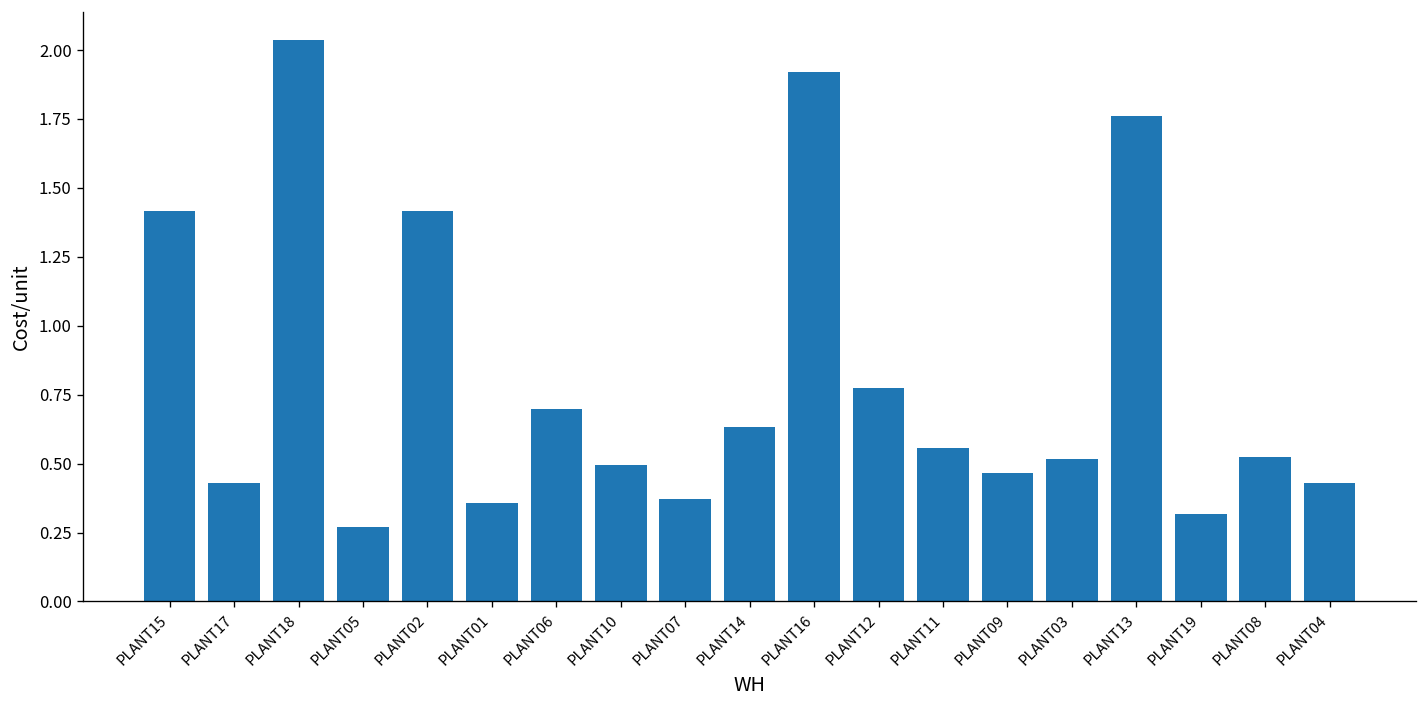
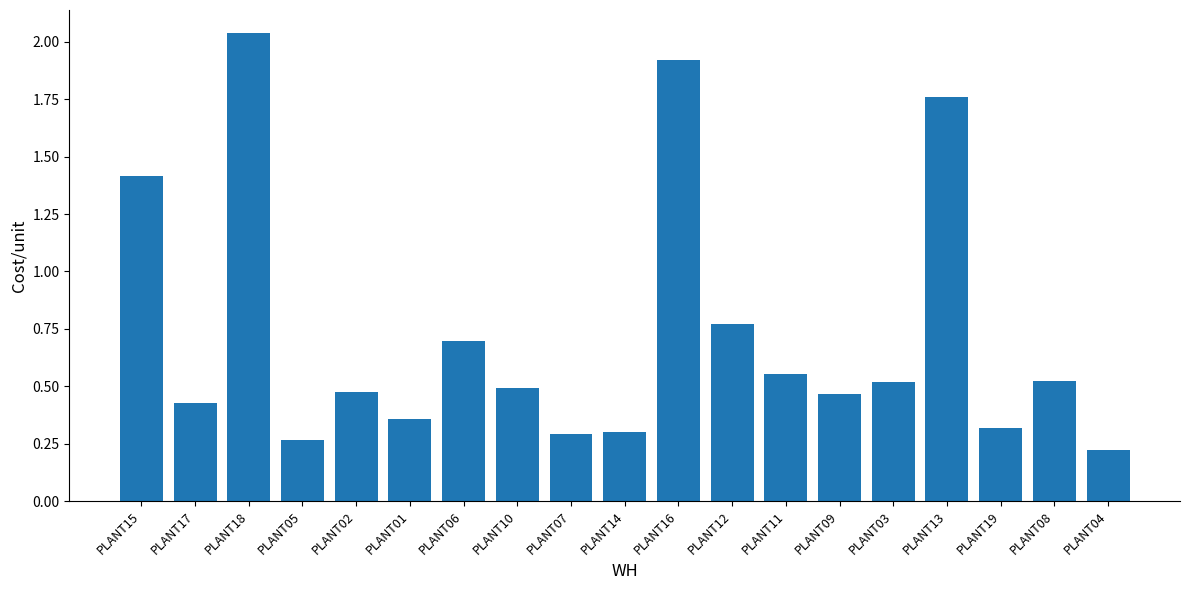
  {
    "PLANT15": 1.42,
    "PLANT17": 0.43,
    "PLANT18": 2.04,
    "PLANT05": 0.27,
-   "PLANT02": 1.42,
+   "PLANT02": 0.48,
    "PLANT01": 0.36,
    "PLANT06": 0.70,
    "PLANT10": 0.49,
-   "PLANT07": 0.37,
-   "PLANT14": 0.63,
+   "PLANT07": 0.29,
+   "PLANT14": 0.30,
    "PLANT16": 1.92,
    "PLANT12": 0.77,
    "PLANT11": 0.56,
    "PLANT09": 0.47,
    "PLANT03": 0.52,
    "PLANT13": 1.76,
    "PLANT19": 0.32,
    "PLANT08": 0.52,
-   "PLANT04": 0.43
+   "PLANT04": 0.22
  }
